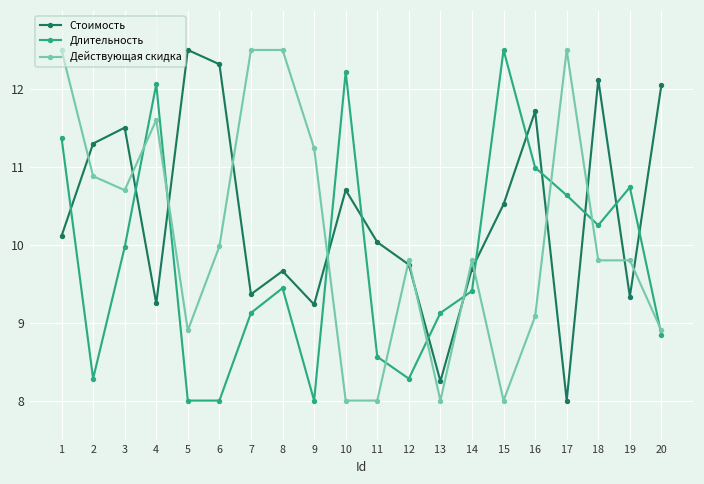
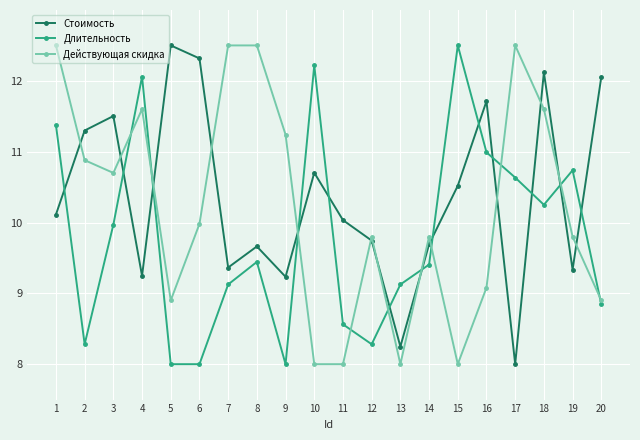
  {
    "Стоимость": {
      "1": 10.1,
      "2": 11.3,
      "3": 11.5,
      "4": 9.2,
      "5": 12.5,
      "6": 12.3,
      "7": 9.4,
      "8": 9.7,
      "9": 9.2,
      "10": 10.7,
      "11": 10.0,
      "12": 9.7,
      "13": 8.2,
      "14": 9.7,
      "15": 10.5,
      "16": 11.7,
      "17": 8.0,
      "18": 12.1,
      "19": 9.3,
      "20": 12.1
    },
    "Длительность": {
      "1": 11.4,
      "2": 8.3,
      "3": 10.0,
      "4": 12.1,
      "5": 8.0,
      "6": 8.0,
      "7": 9.1,
      "8": 9.4,
      "9": 8.0,
      "10": 12.2,
      "11": 8.6,
      "12": 8.3,
      "13": 9.1,
      "14": 9.4,
      "15": 12.5,
      "16": 11.0,
      "17": 10.6,
      "18": 10.3,
      "19": 10.7,
      "20": 8.8
    },
    "Действующая скидка": {
      "2": 10.9,
      "3": 10.7,
      "4": 11.6,
      "5": 8.9,
      "6": 10.0,
      "7": 12.5,
      "8": 12.5,
      "9": 11.2,
      "10": 8.0,
      "11": 8.0,
      "12": 9.8,
      "13": 8.0,
      "14": 9.8,
      "15": 8.0,
      "16": 9.1,
      "17": 12.5,
-     "18": 9.8,
+     "18": 11.6,
      "19": 9.8,
      "20": 8.9
    }
  }
